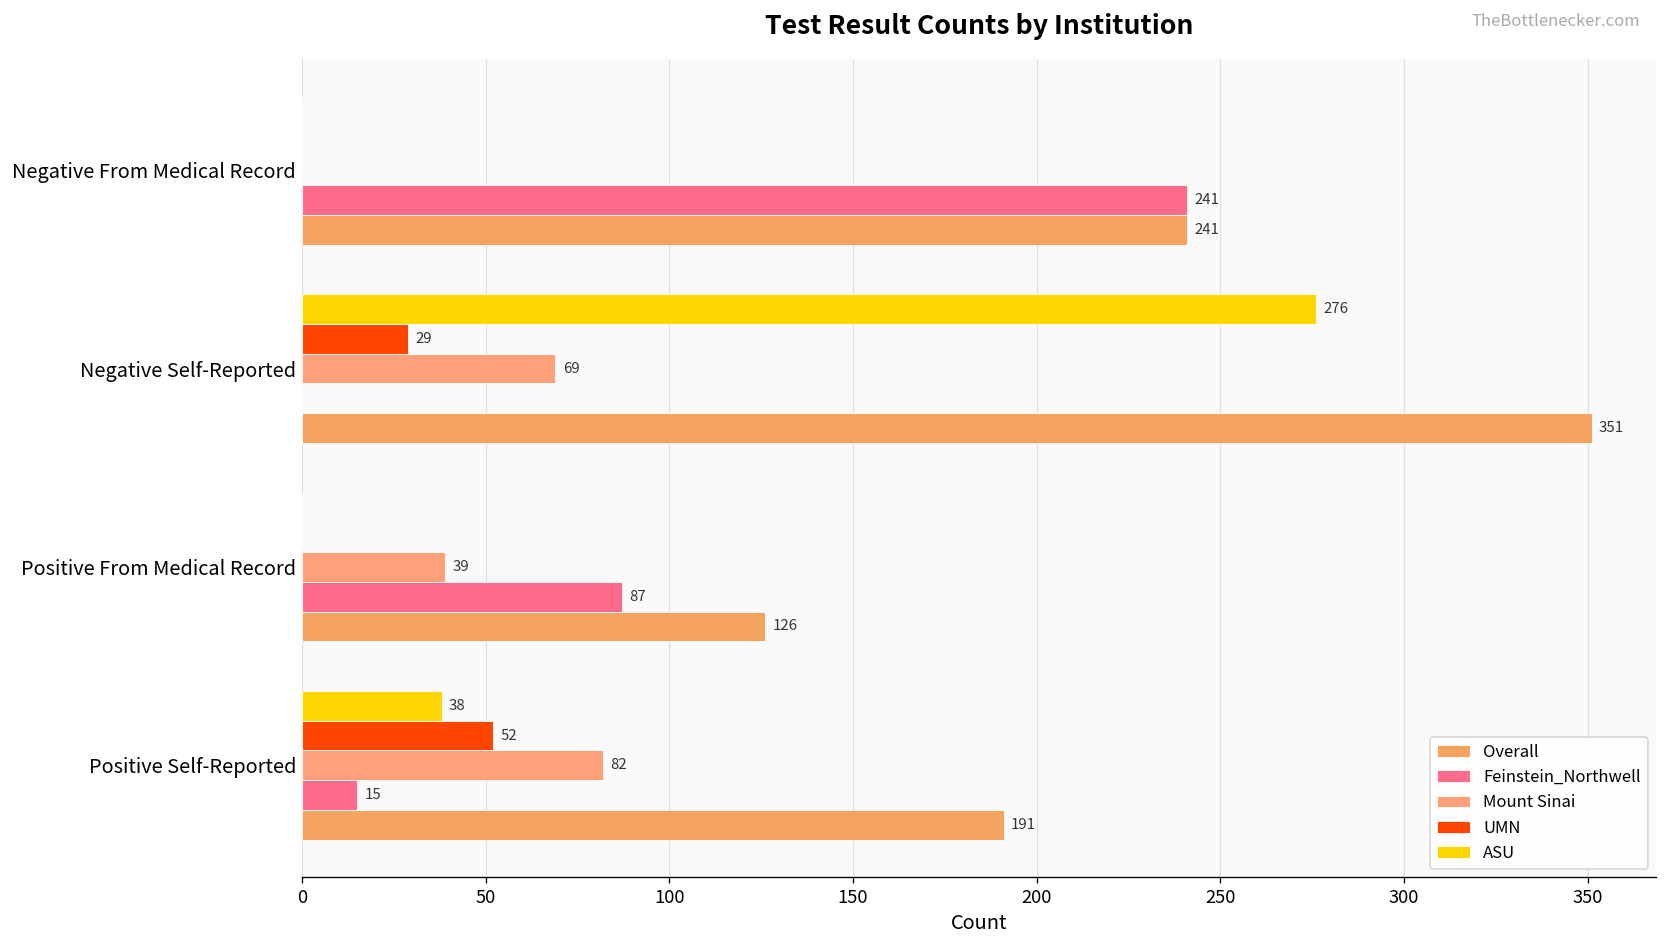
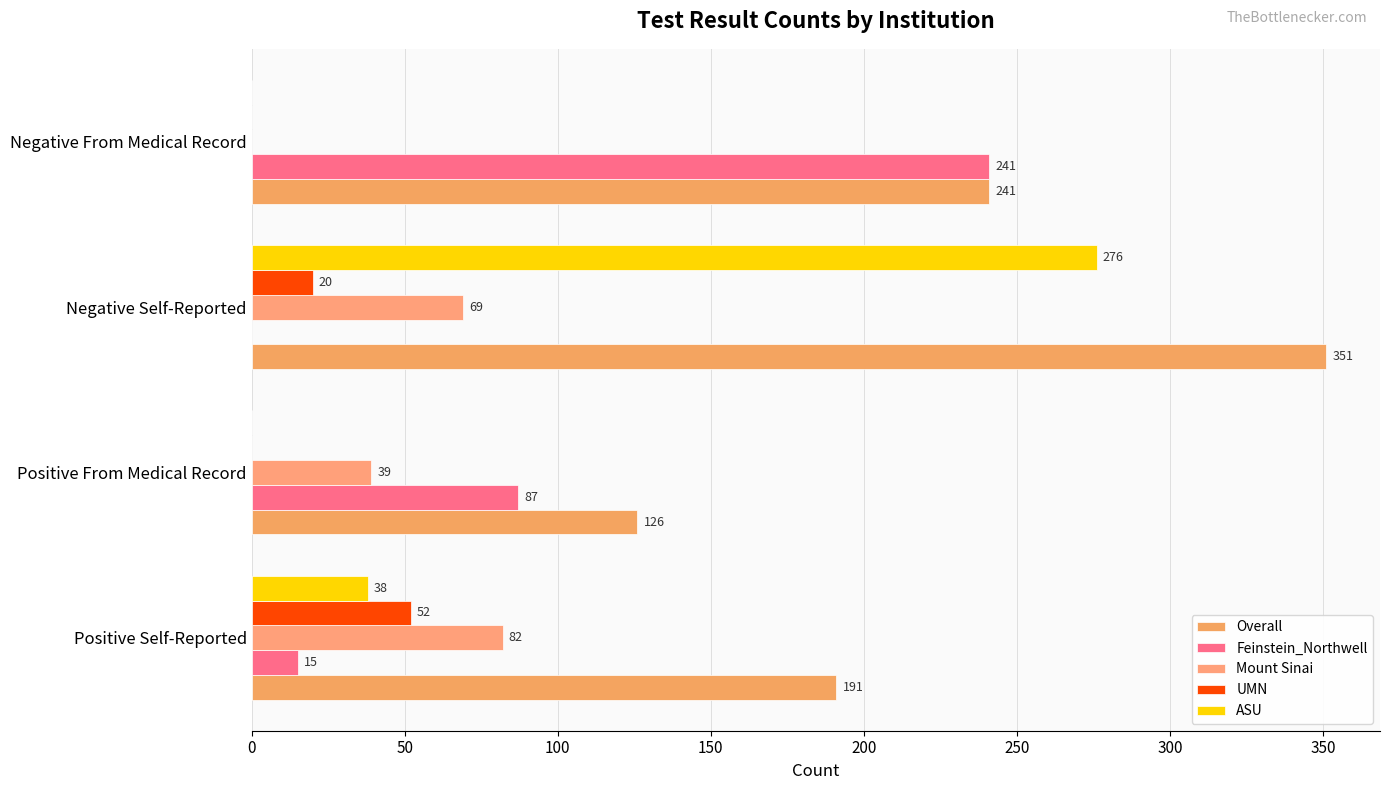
  {
    "UMN": {
-     "Negative Self-Reported": 29,
+     "Negative Self-Reported": 20,
      "Positive Self-Reported": 52
    },
    "ASU": {
      "Negative Self-Reported": 276,
      "Positive Self-Reported": 38
    }
  }
